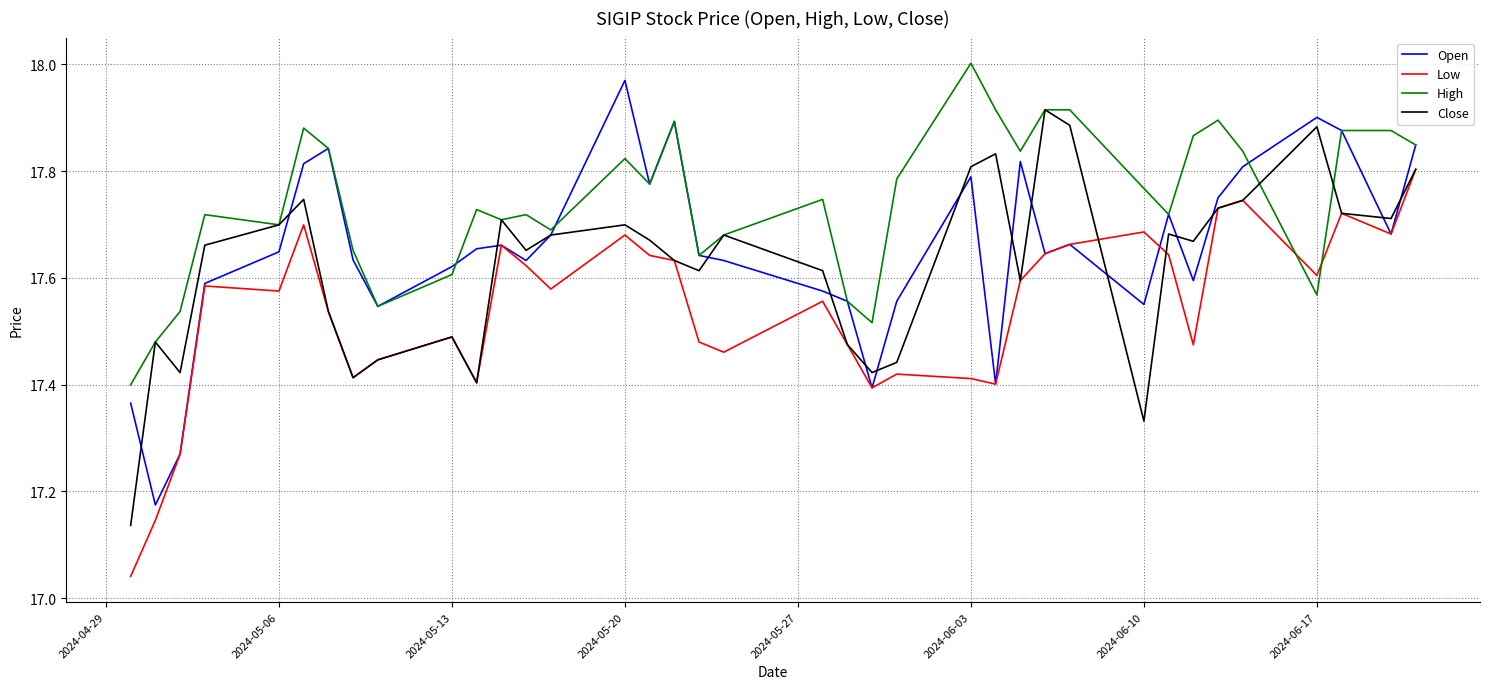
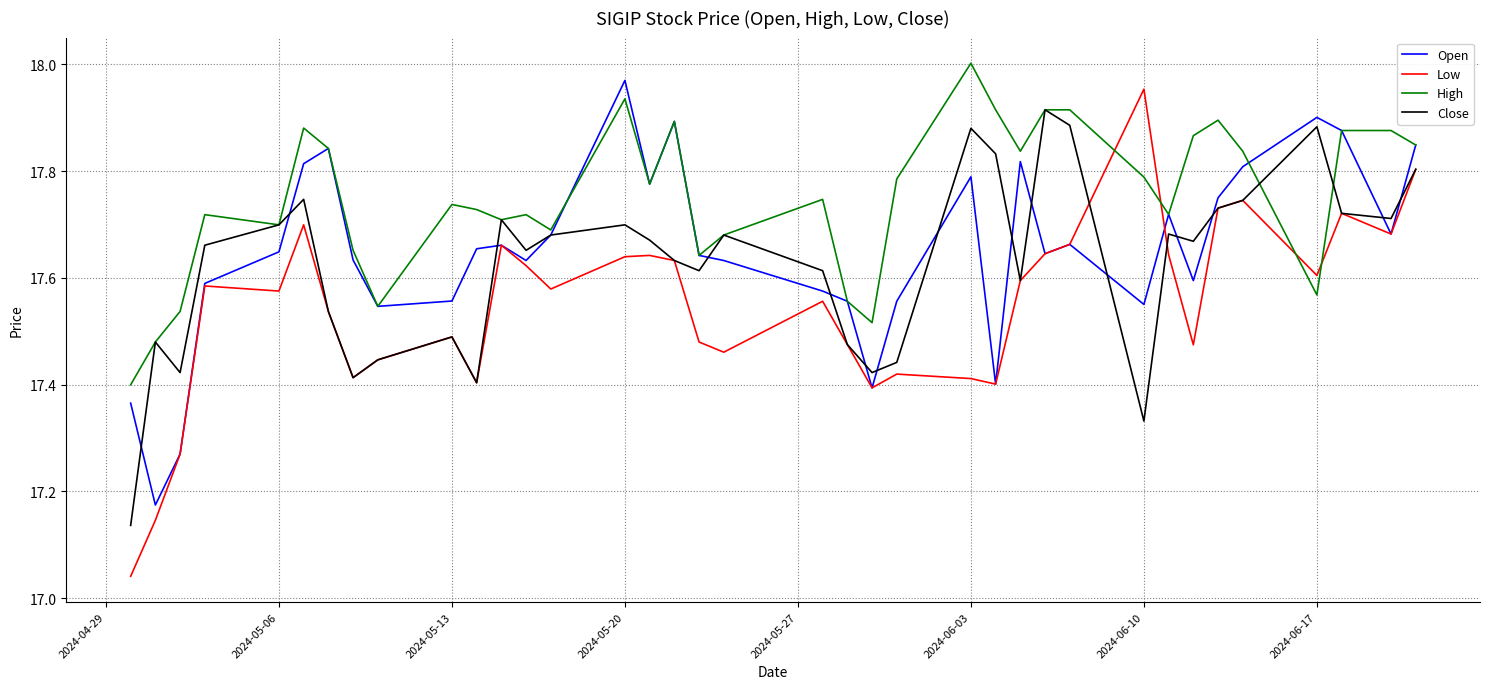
  {
    "Open": {
      "2024-05-06": 17.65,
-     "2024-05-13": 17.62,
+     "2024-05-13": 17.56,
      "2024-05-20": 17.97,
      "2024-06-03": 17.79,
      "2024-06-10": 17.55,
      "2024-06-17": 17.90
    },
    "Low": {
      "2024-05-06": 17.58,
-     "2024-05-20": 17.68,
+     "2024-05-20": 17.64,
      "2024-06-03": 17.41,
-     "2024-06-10": 17.69,
+     "2024-06-10": 17.95,
      "2024-06-17": 17.60
    },
    "High": {
-     "2024-05-13": 17.61,
-     "2024-05-20": 17.82,
+     "2024-05-13": 17.74,
+     "2024-05-20": 17.94,
      "2024-06-03": 18.00,
-     "2024-06-10": 17.77,
+     "2024-06-10": 17.79,
      "2024-06-17": 17.57
    },
    "Close": {
      "2024-05-20": 17.70,
-     "2024-06-03": 17.81,
+     "2024-06-03": 17.88,
      "2024-06-10": 17.33,
      "2024-06-17": 17.88
    }
  }
